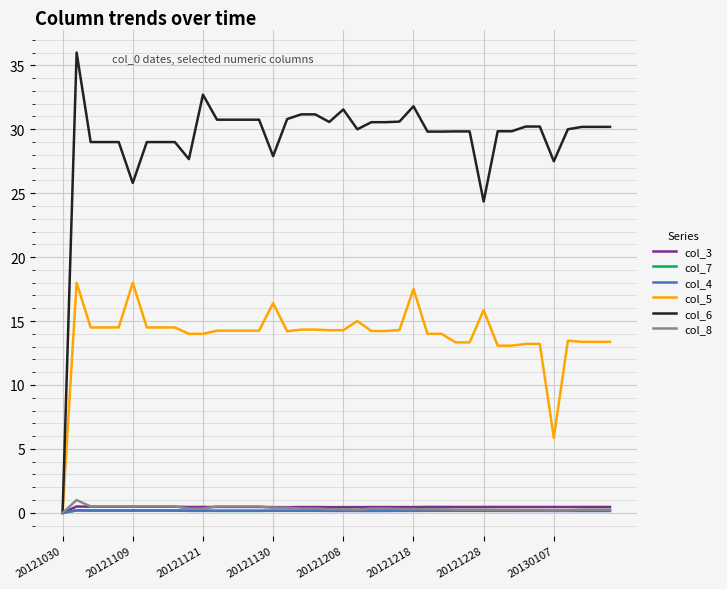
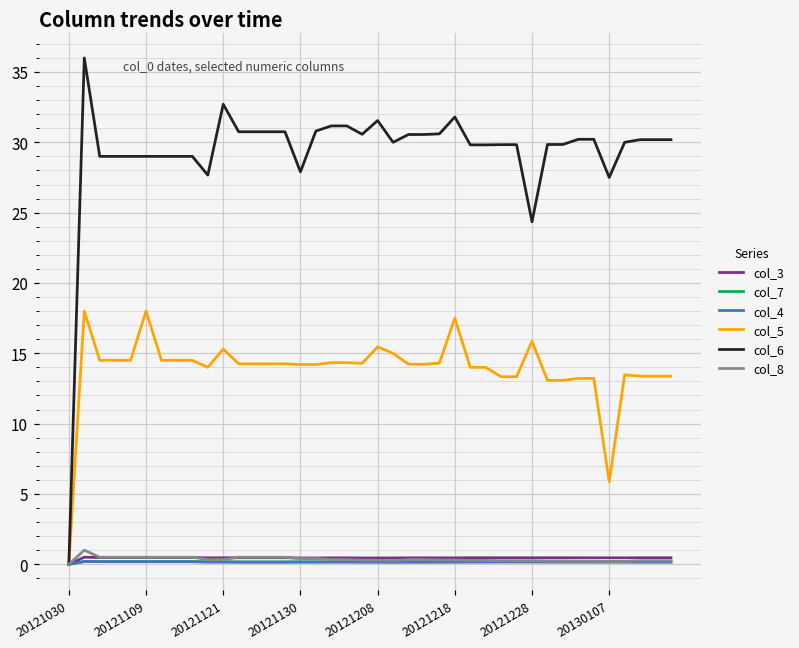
  {
    "col_3": {
      "20121228": 0.5,
      "20130107": 0.5
    },
    "col_5": {
      "20121109": 18.0,
-     "20121121": 14.0,
-     "20121130": 16.4,
-     "20121208": 14.3,
+     "20121121": 15.3,
+     "20121130": 14.2,
+     "20121208": 15.5,
      "20121218": 17.5,
      "20121228": 15.9,
      "20130107": 5.9
    },
    "col_6": {
-     "20121109": 25.8,
+     "20121109": 29.0,
      "20121121": 32.7,
      "20121130": 27.9,
      "20121208": 31.5,
      "20121218": 31.8,
      "20121228": 24.4,
      "20130107": 27.5
    }
  }
